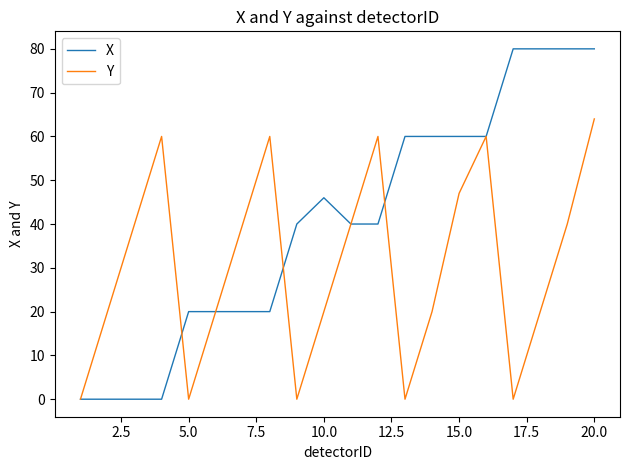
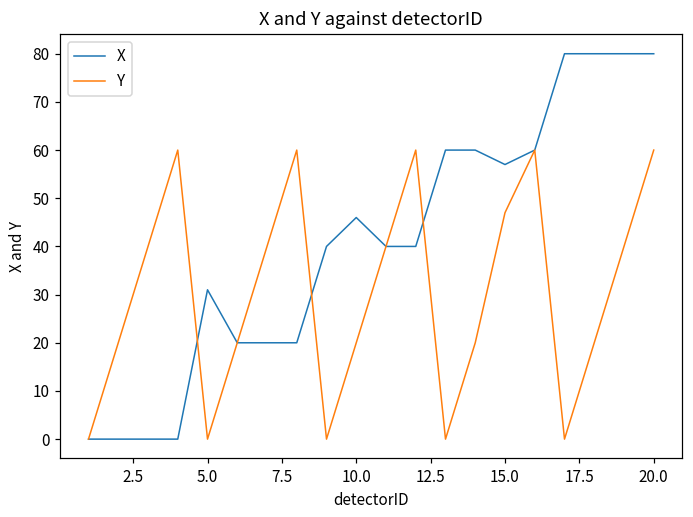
  {
    "X": {
-     "5.0": 20,
+     "5.0": 31,
      "10.0": 46,
-     "15.0": 60,
+     "15.0": 57,
      "20.0": 80
    },
    "Y": {
      "5.0": 0,
      "10.0": 20,
      "15.0": 47,
-     "20.0": 64
+     "20.0": 60
    }
  }
